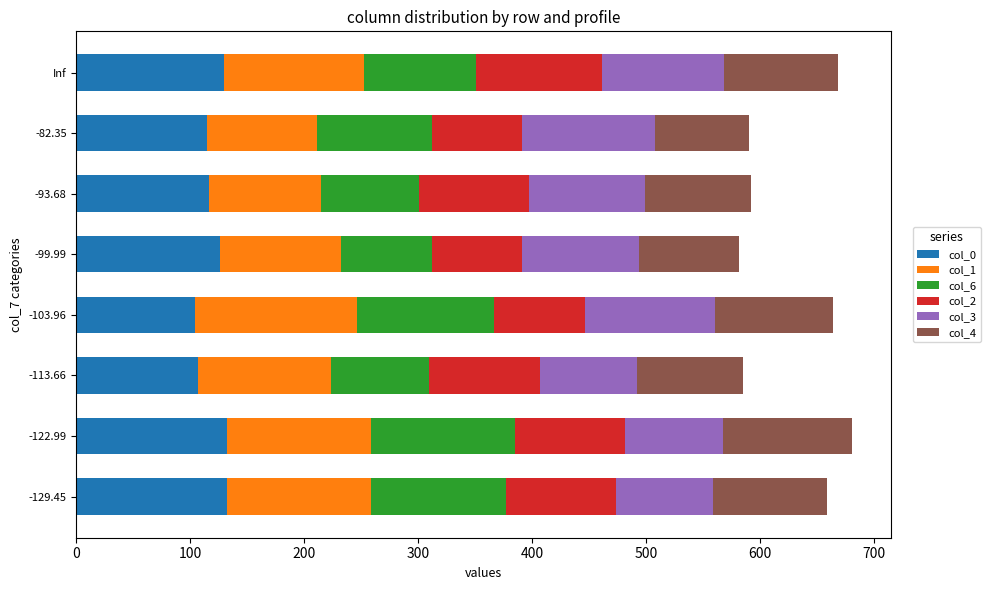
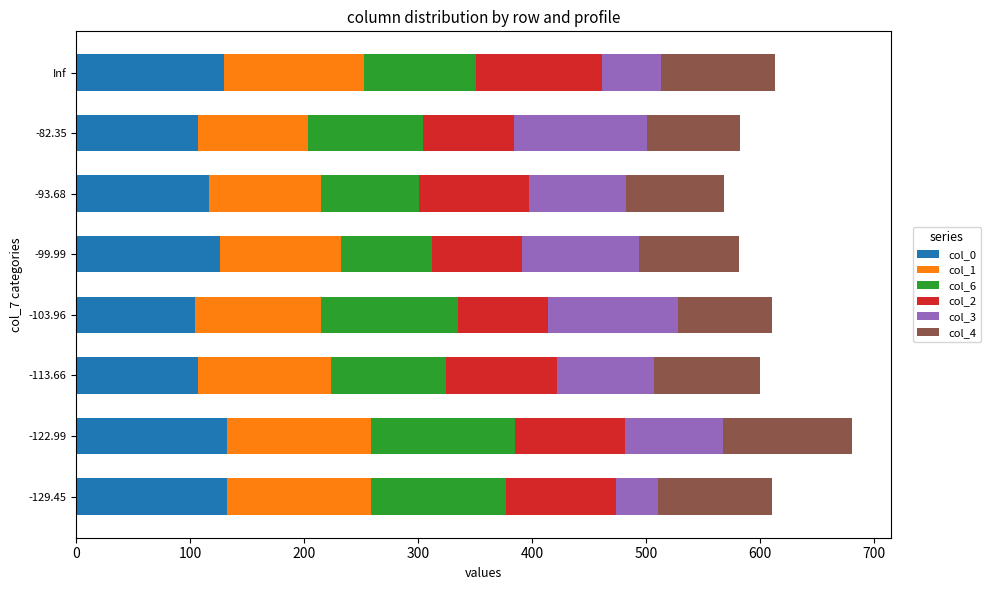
  {
    "col_0": {
      "Inf": 129,
-     "-82.35": 114,
+     "-82.35": 107,
      "-93.68": 117,
      "-99.99": 126,
      "-103.96": 104,
      "-113.66": 107,
      "-122.99": 132,
      "-129.45": 132
    },
    "col_1": {
      "Inf": 123,
      "-82.35": 97,
      "-93.68": 98,
      "-99.99": 107,
-     "-103.96": 143,
+     "-103.96": 111,
      "-113.66": 117,
      "-122.99": 126,
      "-129.45": 126
    },
    "col_6": {
      "Inf": 99,
      "-82.35": 101,
      "-93.68": 86,
      "-99.99": 79,
      "-103.96": 120,
-     "-113.66": 86,
+     "-113.66": 101,
      "-122.99": 126,
      "-129.45": 118
    },
    "col_2": {
      "Inf": 111,
      "-82.35": 79,
      "-93.68": 97,
      "-99.99": 79,
      "-103.96": 79,
      "-113.66": 97,
      "-122.99": 97,
      "-129.45": 97
    },
    "col_3": {
-     "Inf": 107,
+     "Inf": 52,
      "-82.35": 117,
-     "-93.68": 102,
+     "-93.68": 85,
      "-99.99": 103,
      "-103.96": 114,
      "-113.66": 85,
      "-122.99": 85,
-     "-129.45": 85
+     "-129.45": 37
    },
    "col_4": {
      "Inf": 100,
      "-82.35": 82,
-     "-93.68": 94,
+     "-93.68": 85,
      "-99.99": 88,
-     "-103.96": 104,
+     "-103.96": 82,
      "-113.66": 93,
      "-122.99": 114,
      "-129.45": 100
    }
  }
